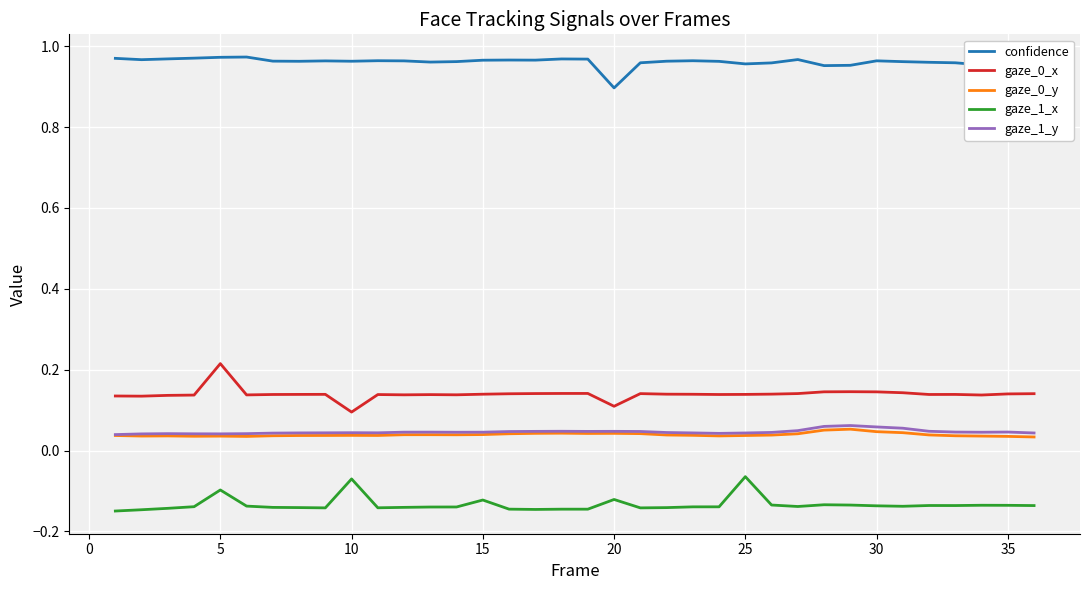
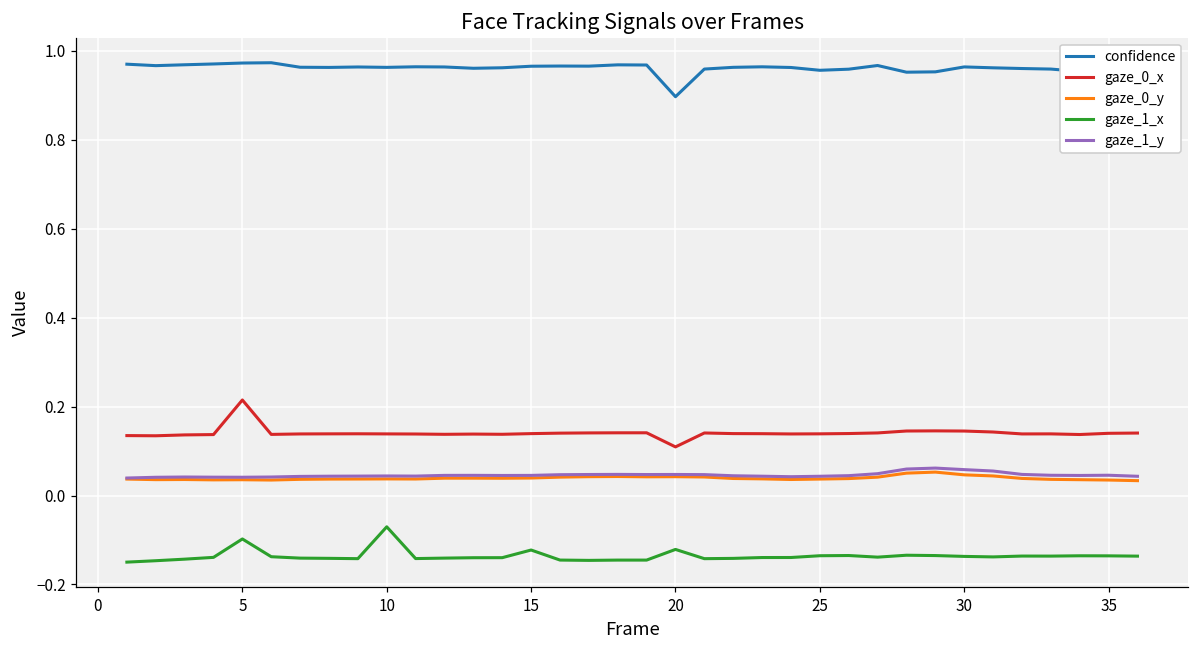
  {
    "confidence": {
      "5": 0.97,
      "10": 0.96,
      "15": 0.97,
      "20": 0.90,
      "25": 0.96,
      "30": 0.96
    },
    "gaze_0_x": {
      "5": 0.21,
-     "10": 0.10,
+     "10": 0.14,
      "15": 0.14,
      "20": 0.11,
      "25": 0.14,
      "30": 0.15,
      "35": 0.14
    },
    "gaze_0_y": {
      "10": 0.04,
      "30": 0.05,
      "35": 0.03
    },
    "gaze_1_x": {
      "5": -0.10,
      "10": -0.07,
      "15": -0.12,
      "20": -0.12,
-     "25": -0.06,
+     "25": -0.14,
      "30": -0.14,
      "35": -0.14
    },
    "gaze_1_y": {
      "10": 0.04,
      "30": 0.06,
      "35": 0.05
    }
  }
